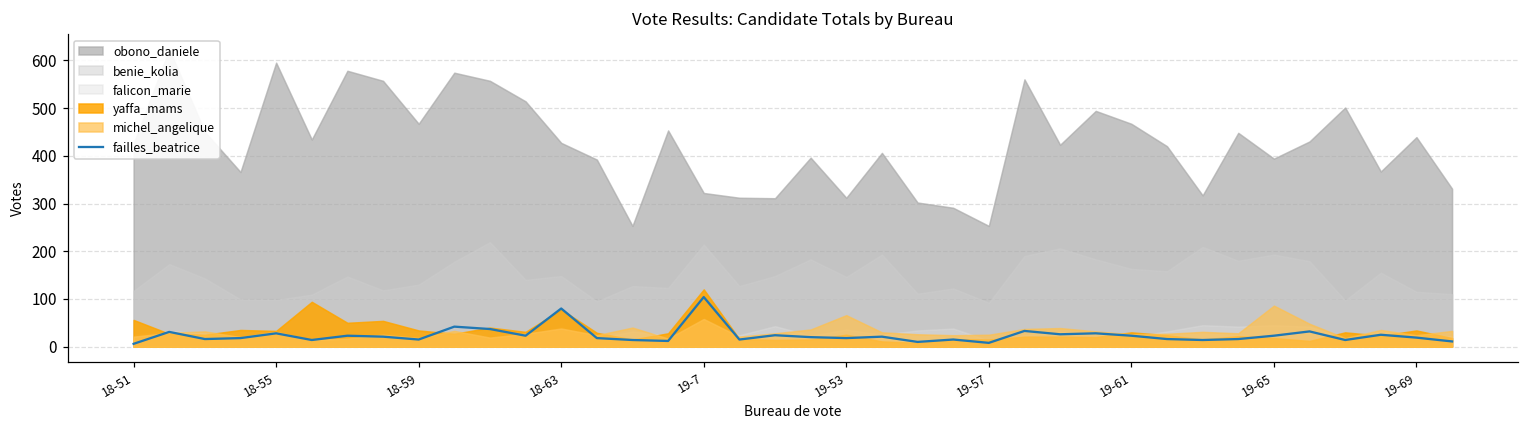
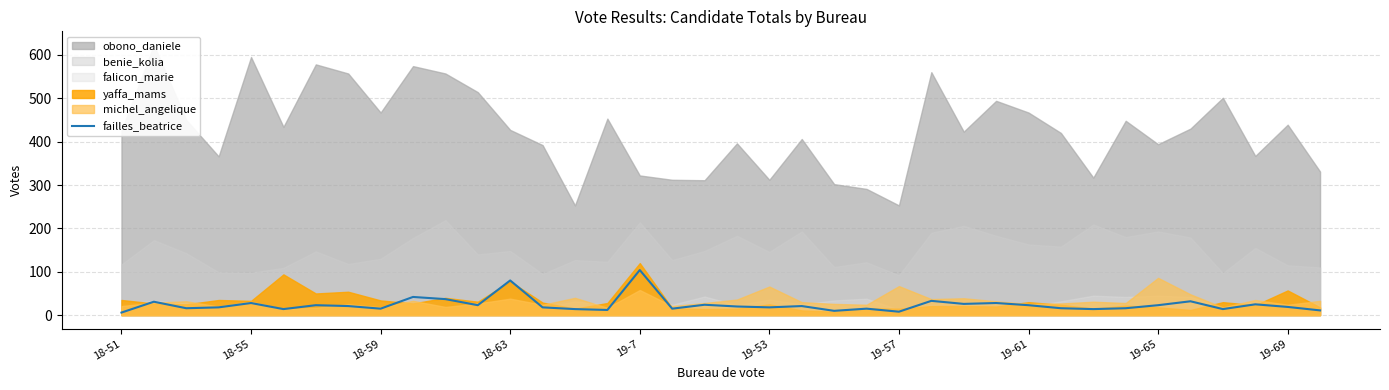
  {
    "failles_beatrice": {
      "18-51": 10,
      "19-7": 100,
      "19-53": 20
    },
    "yaffa_mams": {
-     "18-51": 60,
+     "18-51": 40,
      "19-7": 120,
      "19-53": 30,
-     "19-69": 30
+     "19-69": 60
    },
    "michel_angelique": {
      "19-7": 60,
      "19-53": 70,
-     "19-57": 30,
+     "19-57": 70,
      "19-65": 90
    }
  }
